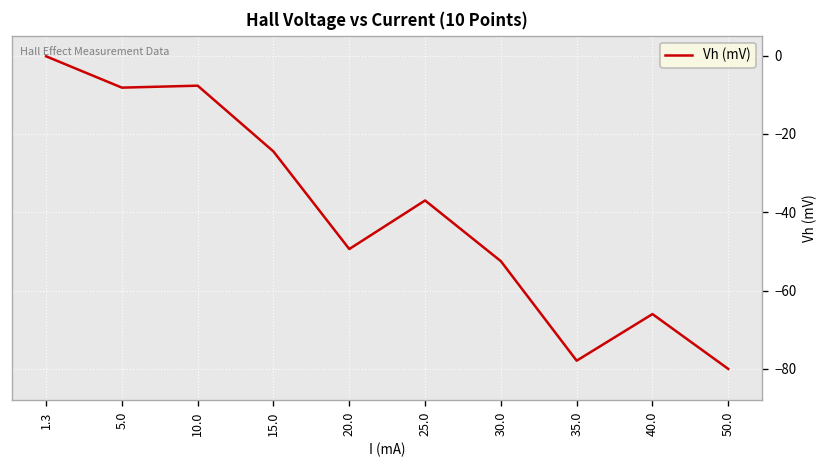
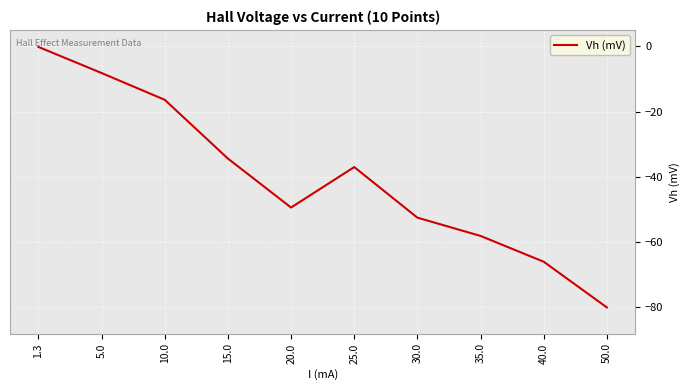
  {
    "1.3": 0,
    "5.0": -8,
-   "10.0": -8,
-   "15.0": -25,
+   "10.0": -16,
+   "15.0": -34,
    "20.0": -49,
    "25.0": -37,
    "30.0": -53,
-   "35.0": -78,
+   "35.0": -58,
    "40.0": -66,
    "50.0": -80
  }
